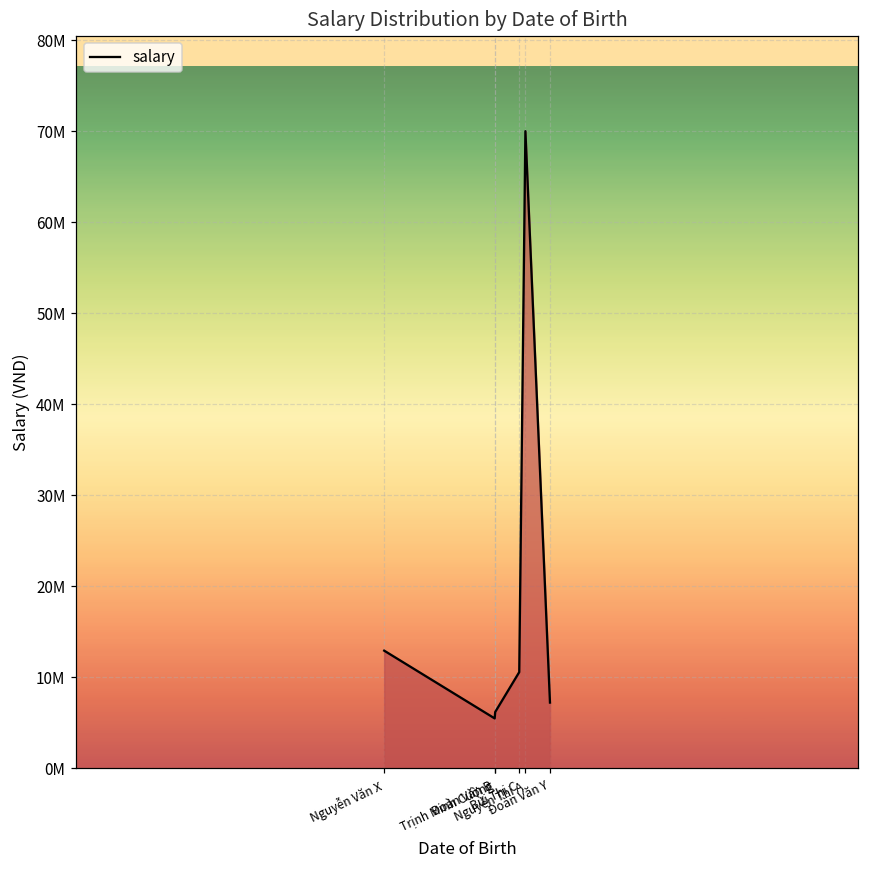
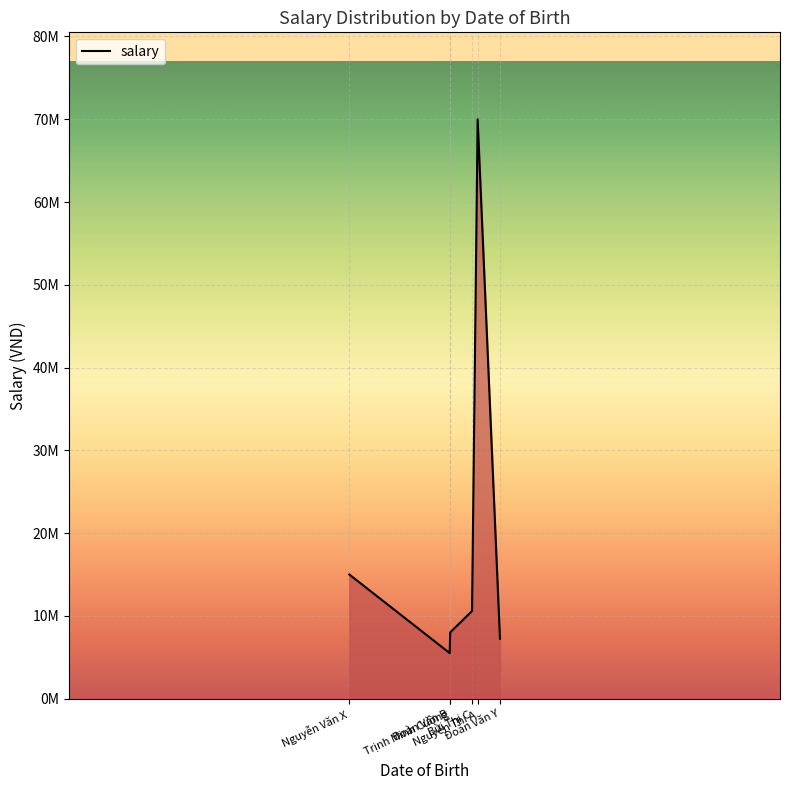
  {
-   "Nguyễn Văn X": 13000000,
+   "Nguyễn Văn X": 15000000,
    "Đoàn Văn B": 6000000,
-   "Trịnh Minh Cường": 6000000,
+   "Trịnh Minh Cường": 8000000,
    "Bùi Thị C": 11000000,
    "Nguyễn Thị A": 70000000,
    "Đoàn Văn Y": 7000000
  }
